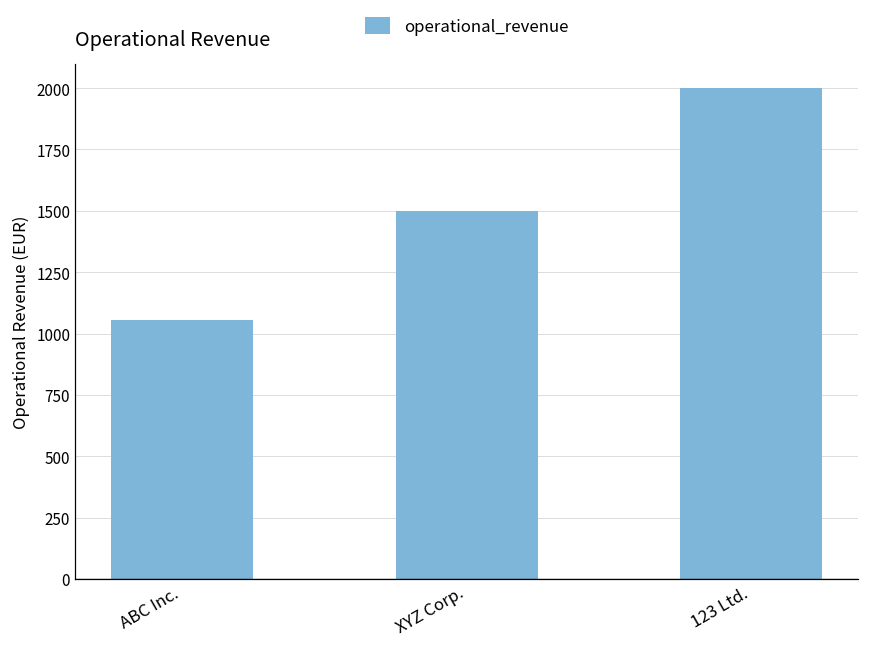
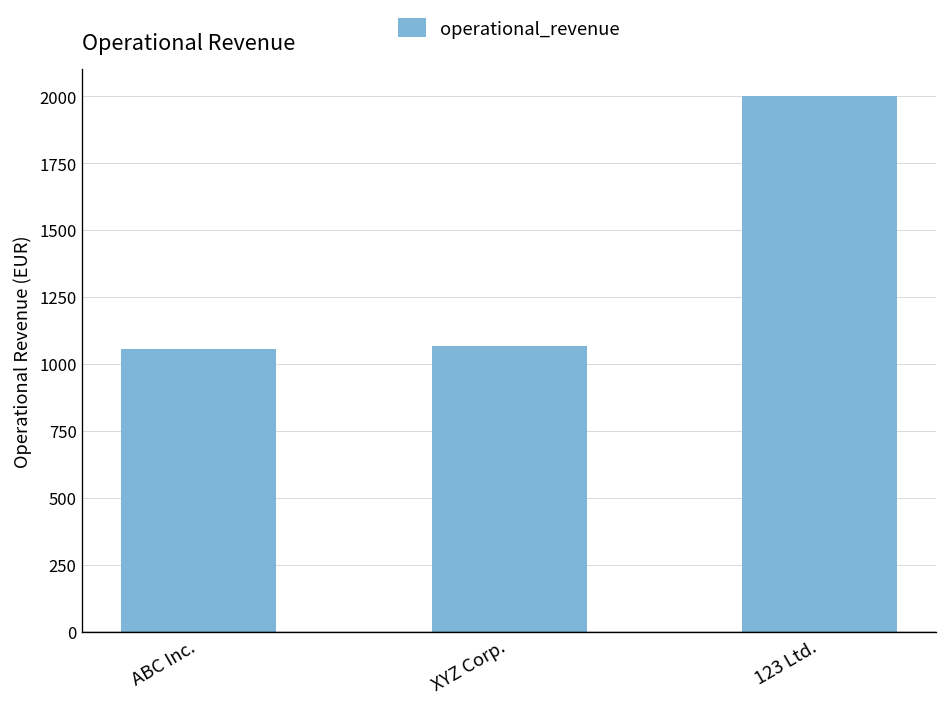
  {
    "ABC Inc.": 1060,
-   "XYZ Corp.": 1500,
+   "XYZ Corp.": 1070,
    "123 Ltd.": 2000
  }
